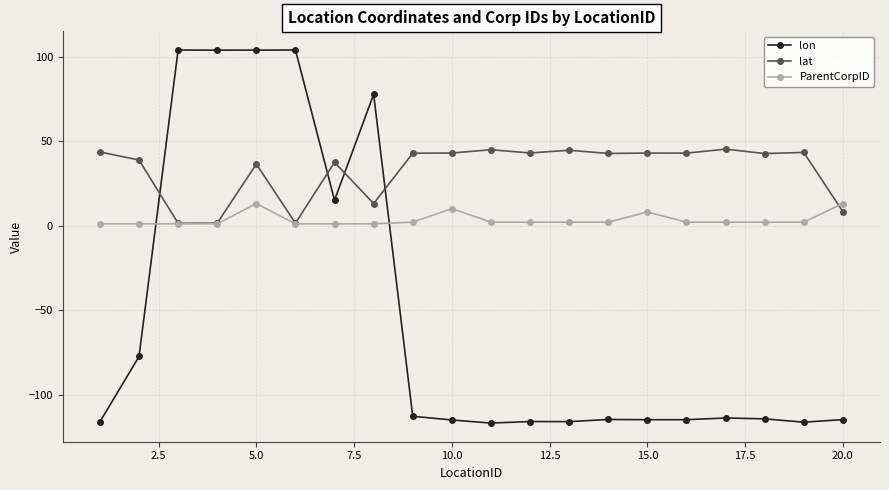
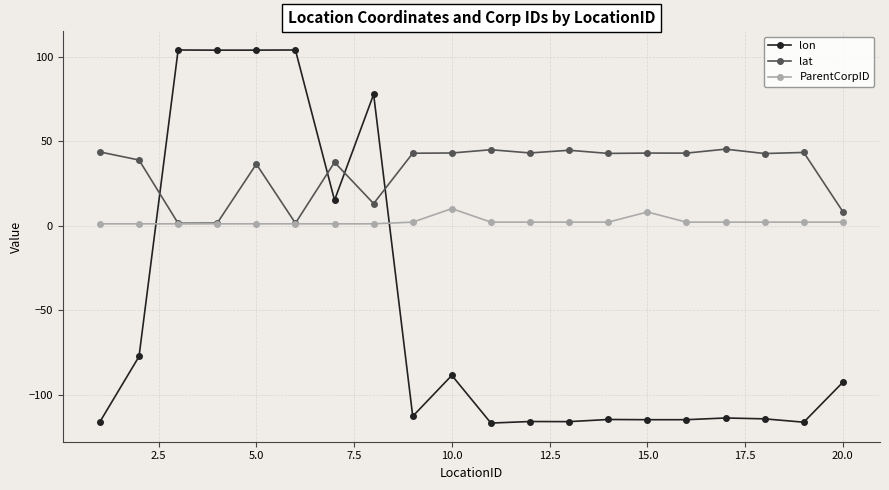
  {
    "lon": {
      "5.0": 104,
-     "10.0": -115,
+     "10.0": -89,
      "15.0": -115,
-     "20.0": -115
+     "20.0": -93
    },
    "lat": {
      "5.0": 36,
      "10.0": 43,
      "15.0": 43,
      "20.0": 8
    },
    "ParentCorpID": {
-     "5.0": 13,
+     "5.0": 1,
      "10.0": 10,
      "15.0": 8,
-     "20.0": 13
+     "20.0": 2
    }
  }
